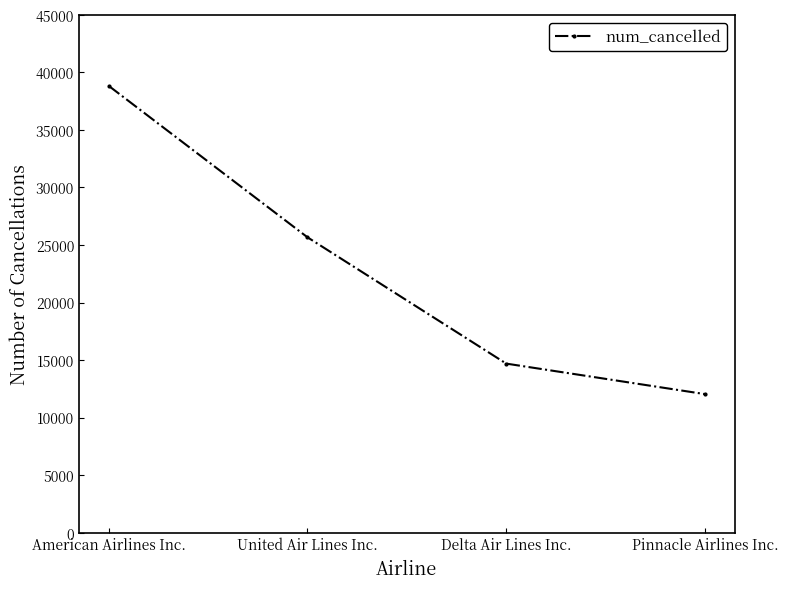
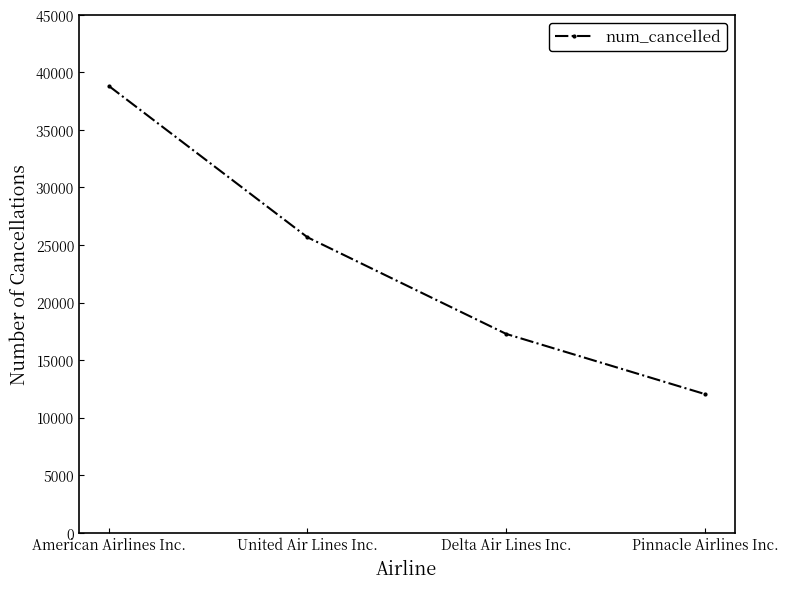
  {
    "American Airlines Inc.": 38800,
    "United Air Lines Inc.": 25700,
-   "Delta Air Lines Inc.": 14700,
+   "Delta Air Lines Inc.": 17300,
    "Pinnacle Airlines Inc.": 12000
  }
